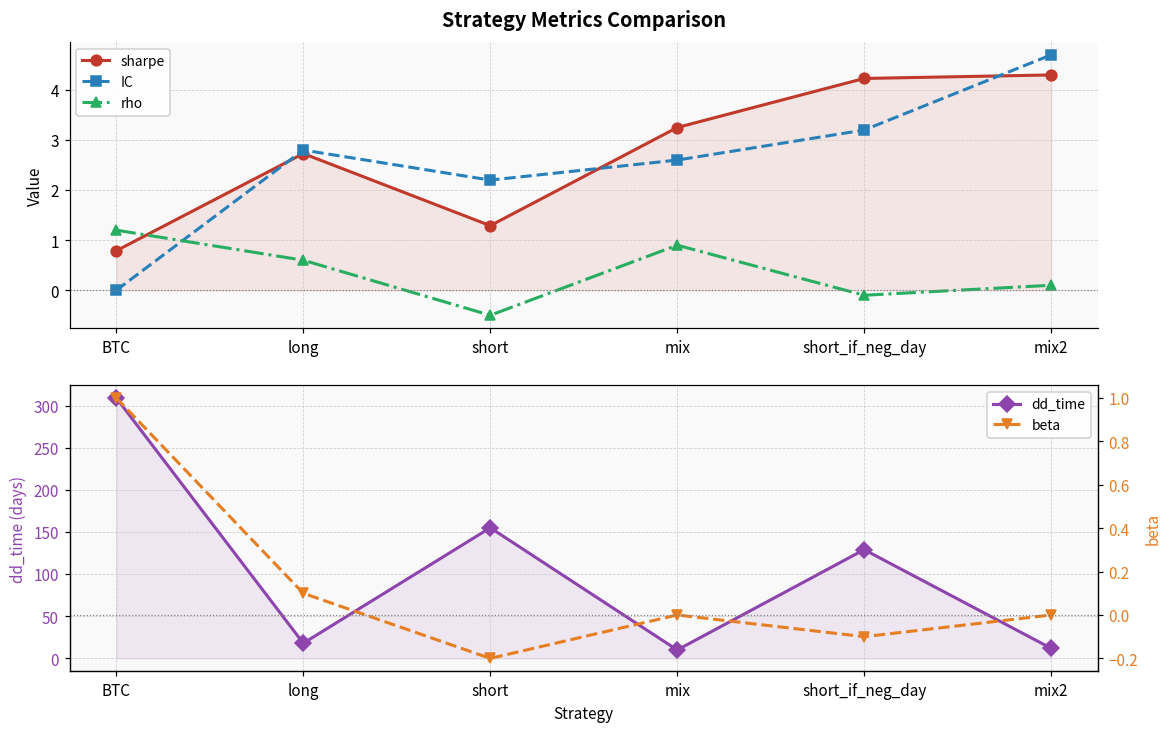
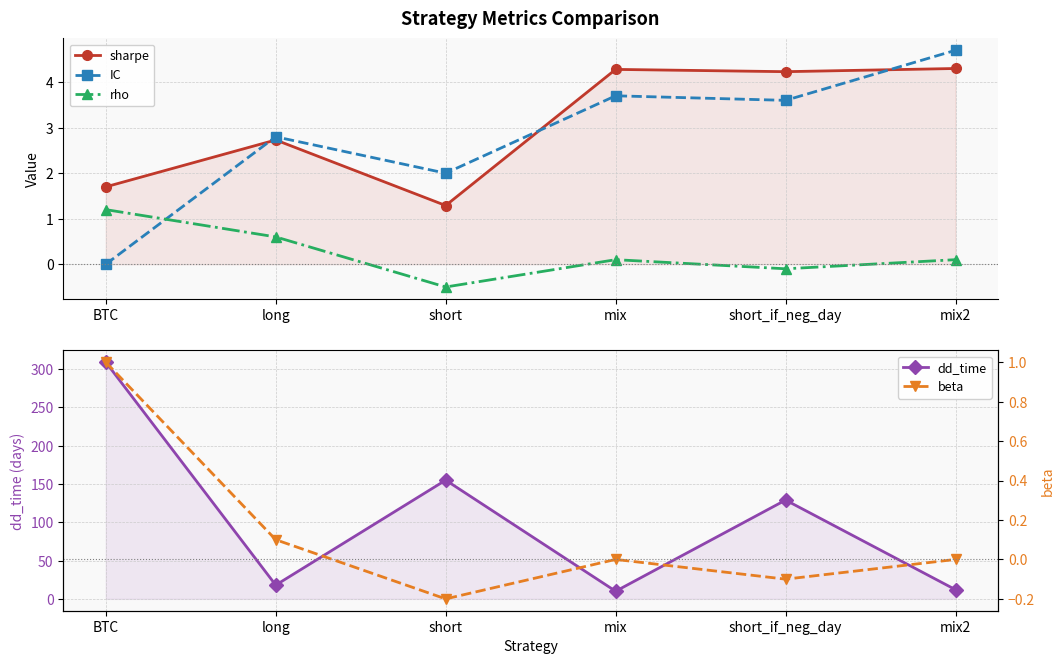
  {
    "Strategy Metrics Comparison": {
      "sharpe": {
-       "BTC": 0.8,
+       "BTC": 1.7,
        "long": 2.7,
        "short": 1.3,
-       "mix": 3.3,
+       "mix": 4.3,
        "short_if_neg_day": 4.2,
        "mix2": 4.3
      },
      "IC": {
        "BTC": 0.0,
        "long": 2.8,
-       "short": 2.2,
-       "mix": 2.6,
-       "short_if_neg_day": 3.2,
+       "short": 2.0,
+       "mix": 3.7,
+       "short_if_neg_day": 3.6,
        "mix2": 4.7
      },
      "rho": {
        "BTC": 1.2,
        "long": 0.6,
        "short": -0.5,
-       "mix": 0.9,
+       "mix": 0.1,
        "short_if_neg_day": -0.1,
        "mix2": 0.1
      }
    }
  }
